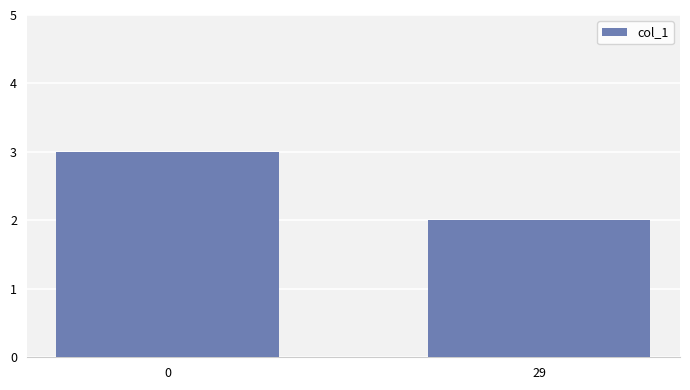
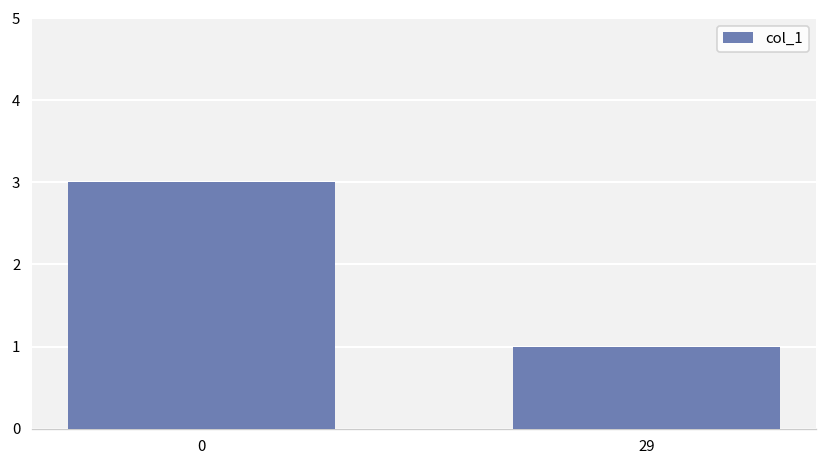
  {
    "0": 3,
-   "29": 2
+   "29": 1
  }
